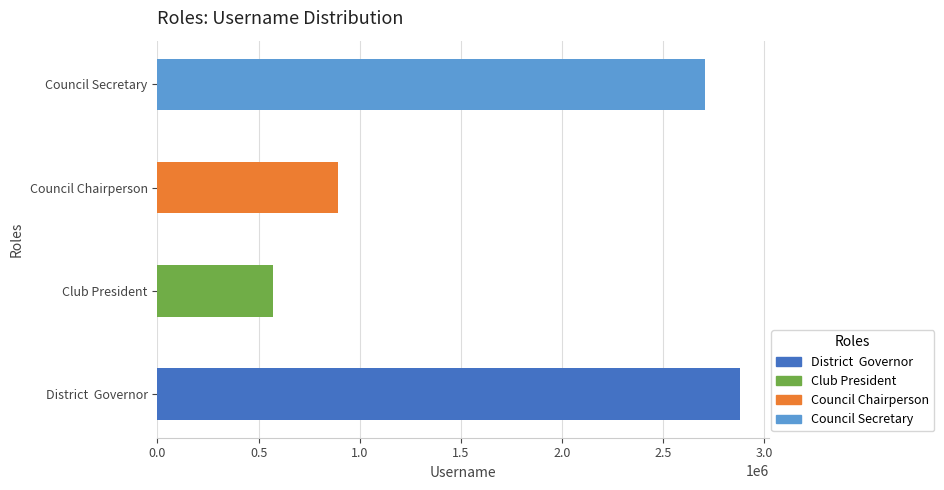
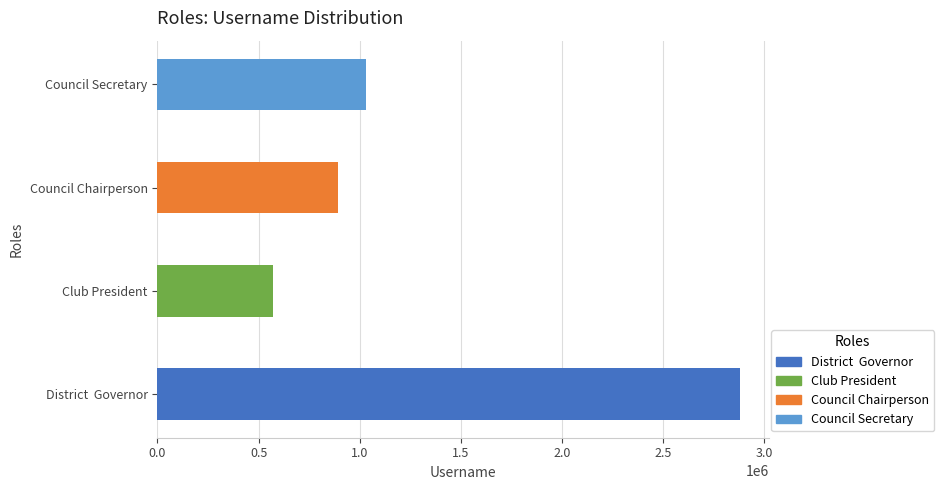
  {
-   "Council Secretary": 2700000,
+   "Council Secretary": 1030000,
    "Council Chairperson": 890000,
    "Club President": 570000,
    "District Governor": 2880000
  }
